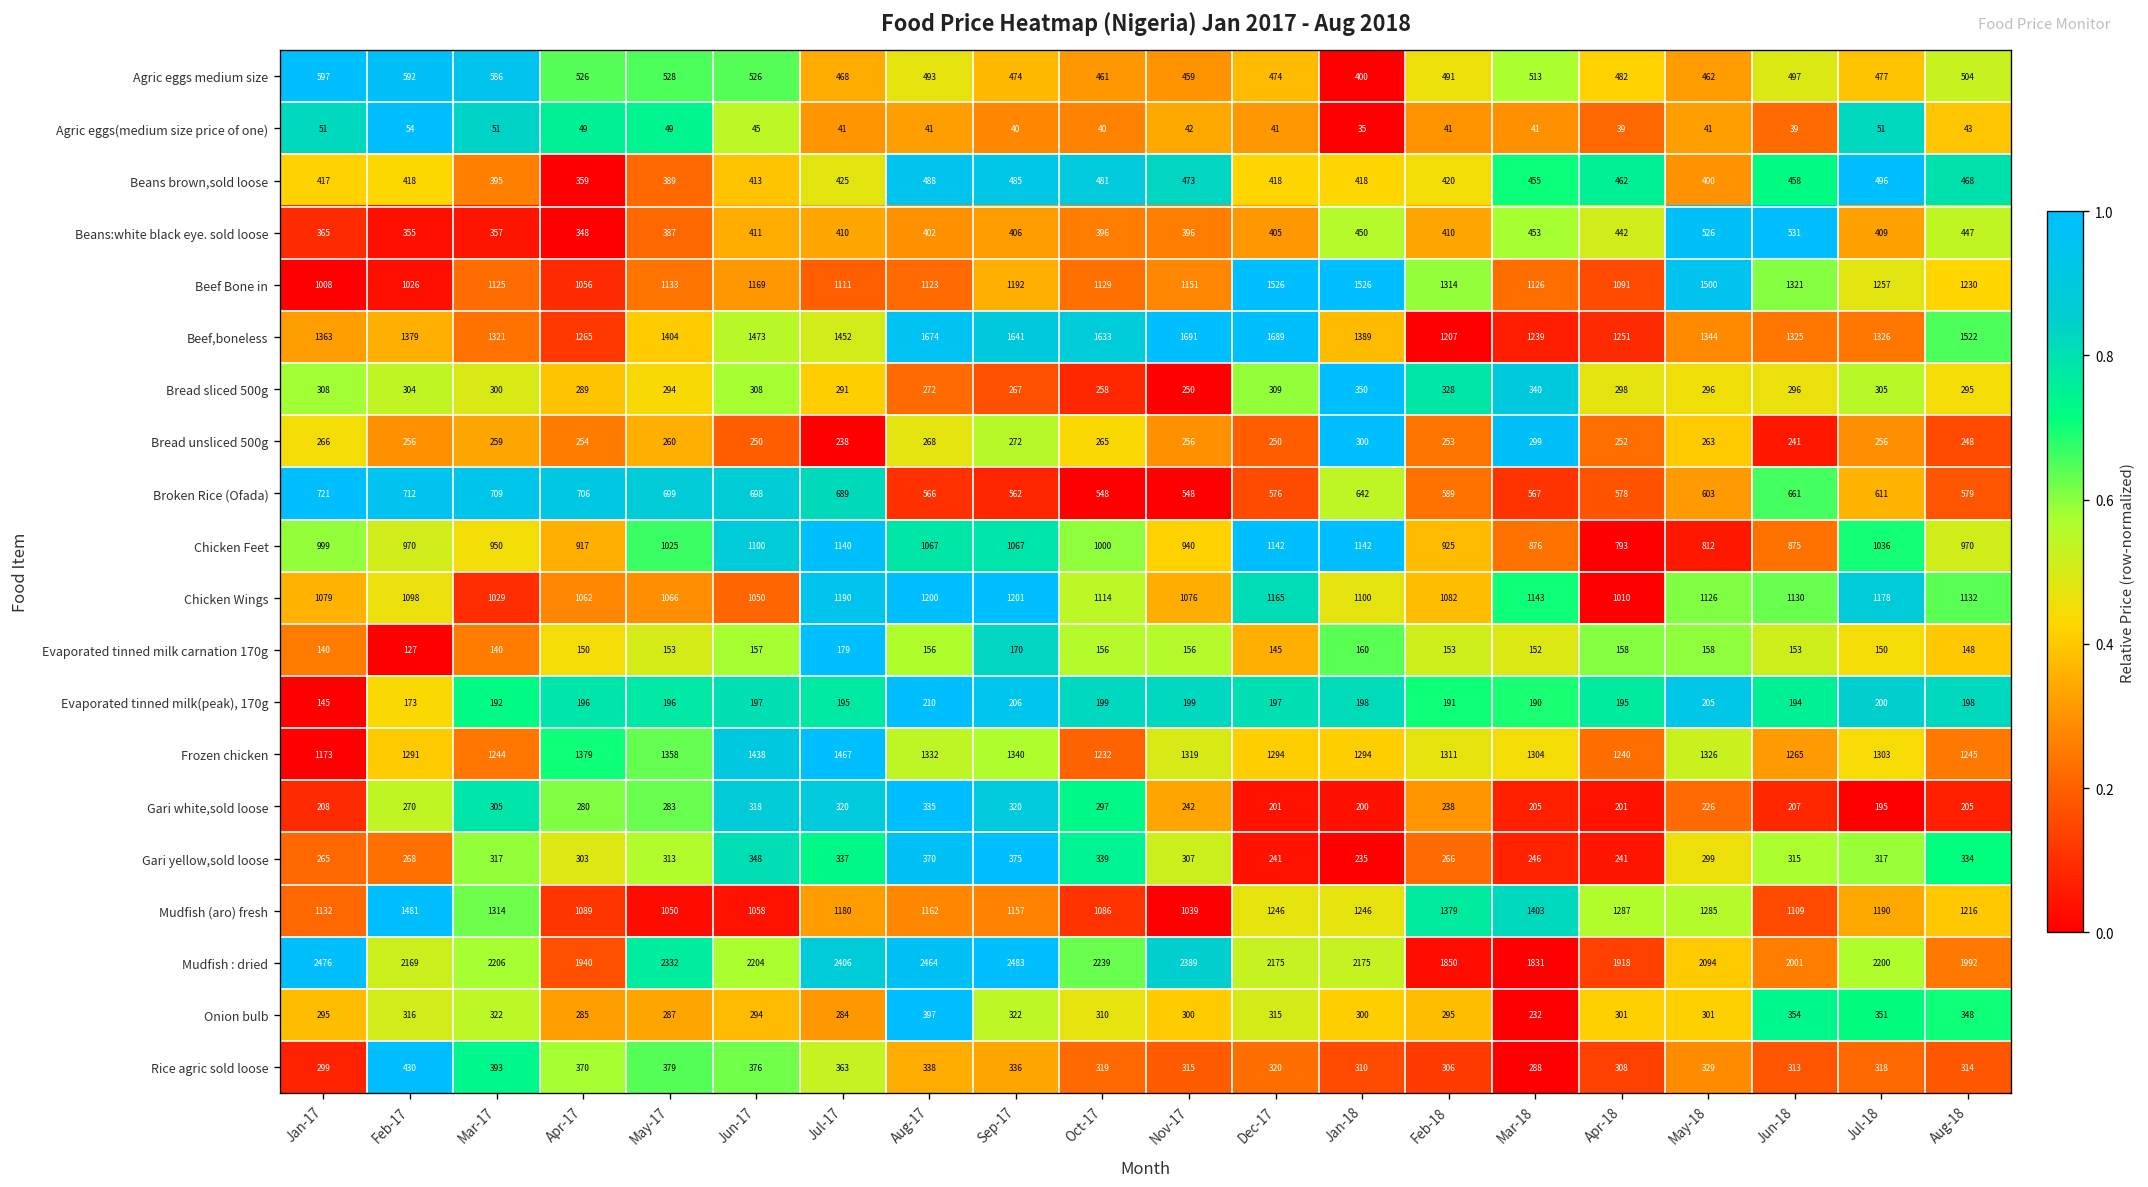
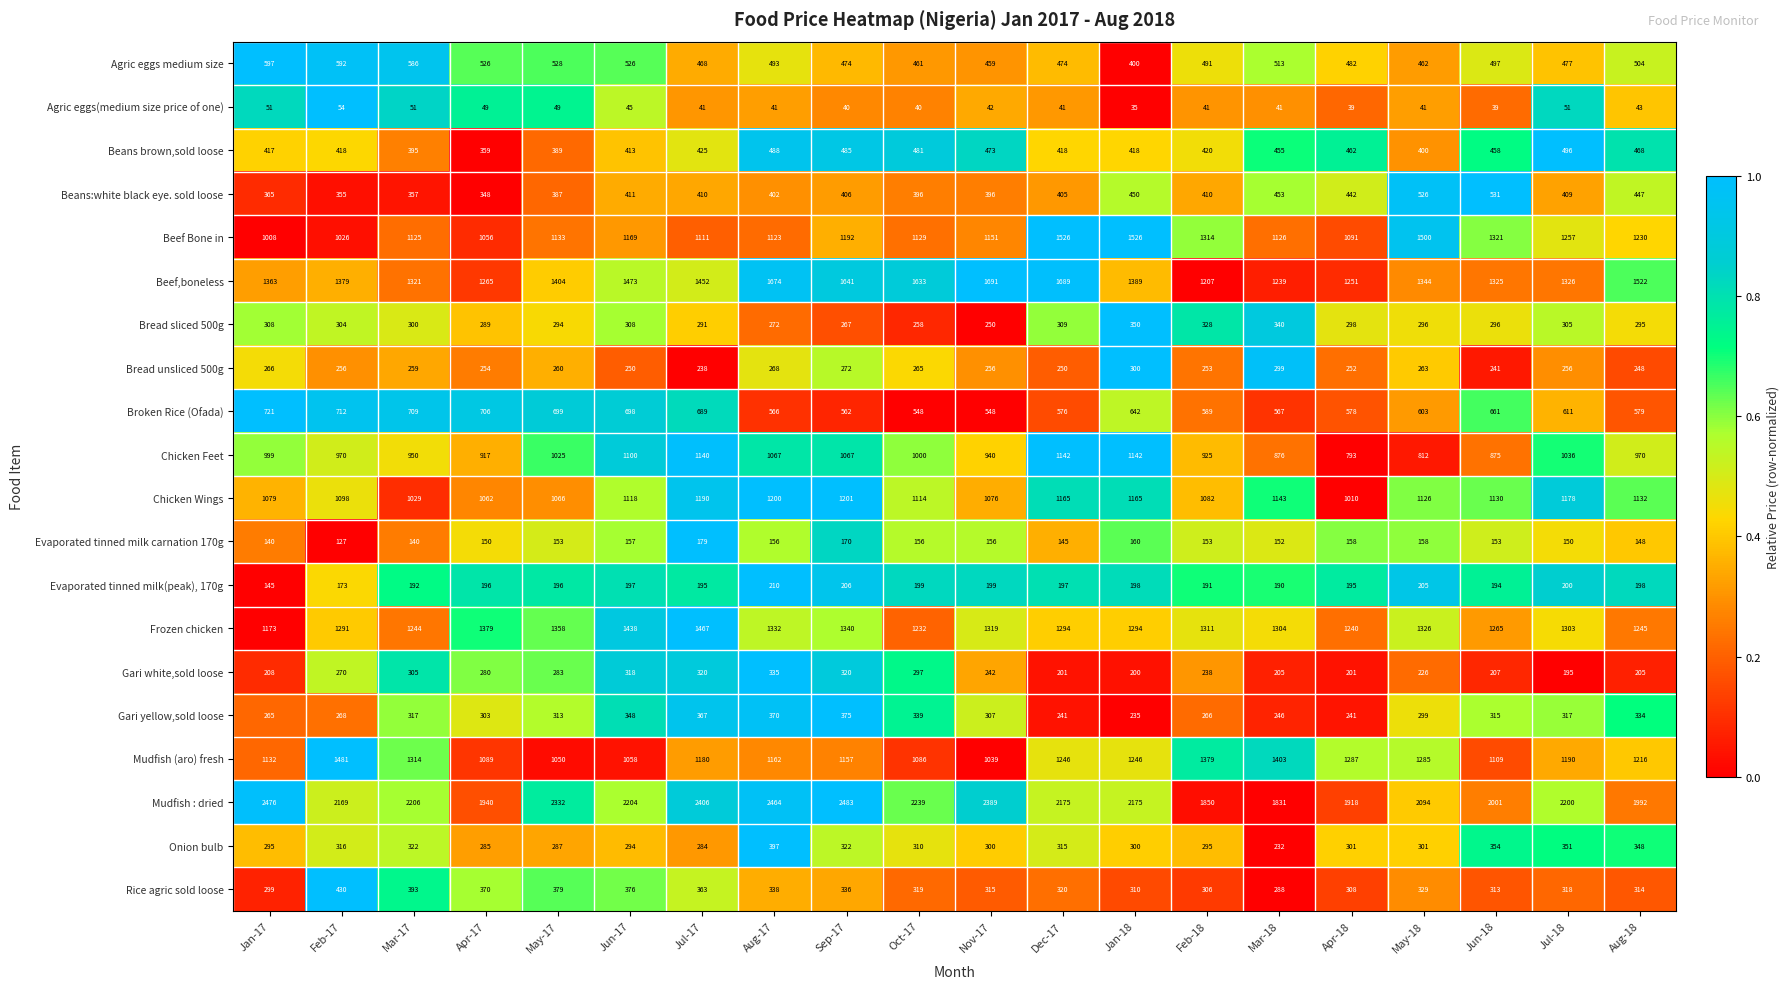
  {
    "Chicken Wings": {
      "Jan-17": 1079,
      "Feb-17": 1098,
      "Mar-17": 1029,
      "Apr-17": 1062,
      "May-17": 1066,
-     "Jun-17": 1050,
+     "Jun-17": 1118,
      "Jul-17": 1190,
      "Aug-17": 1200,
      "Sep-17": 1201,
      "Oct-17": 1114,
      "Nov-17": 1076,
      "Dec-17": 1165,
-     "Jan-18": 1100,
+     "Jan-18": 1165,
      "Feb-18": 1082,
      "Mar-18": 1143,
      "Apr-18": 1010,
      "May-18": 1126,
      "Jun-18": 1130,
      "Jul-18": 1178,
      "Aug-18": 1132
    },
    "Gari yellow,sold loose": {
      "Jan-17": 265,
      "Feb-17": 268,
      "Mar-17": 317,
      "Apr-17": 303,
      "May-17": 313,
      "Jun-17": 348,
-     "Jul-17": 337,
+     "Jul-17": 367,
      "Aug-17": 370,
      "Sep-17": 375,
      "Oct-17": 339,
      "Nov-17": 307,
      "Dec-17": 241,
      "Jan-18": 235,
      "Feb-18": 266,
      "Mar-18": 246,
      "Apr-18": 241,
      "May-18": 299,
      "Jun-18": 315,
      "Jul-18": 317,
      "Aug-18": 334
    }
  }
